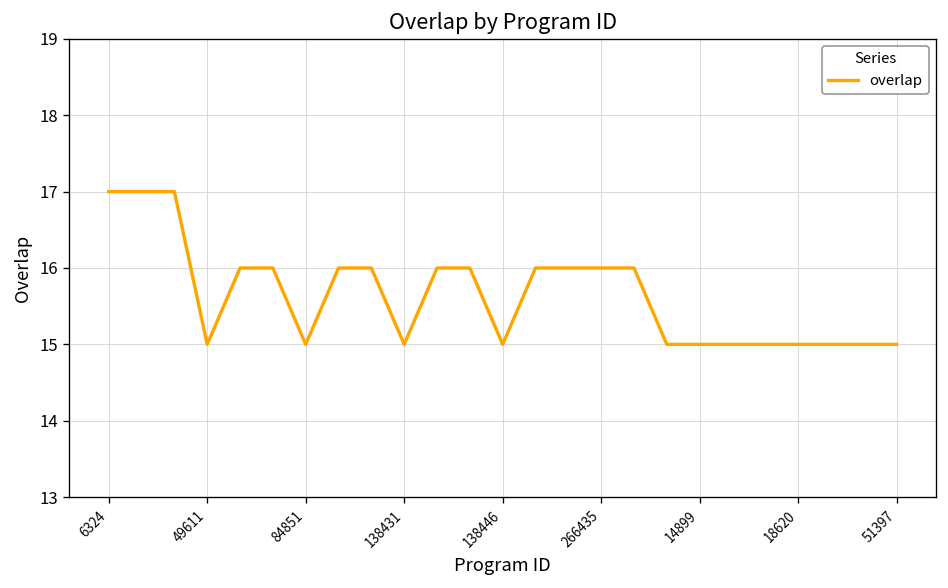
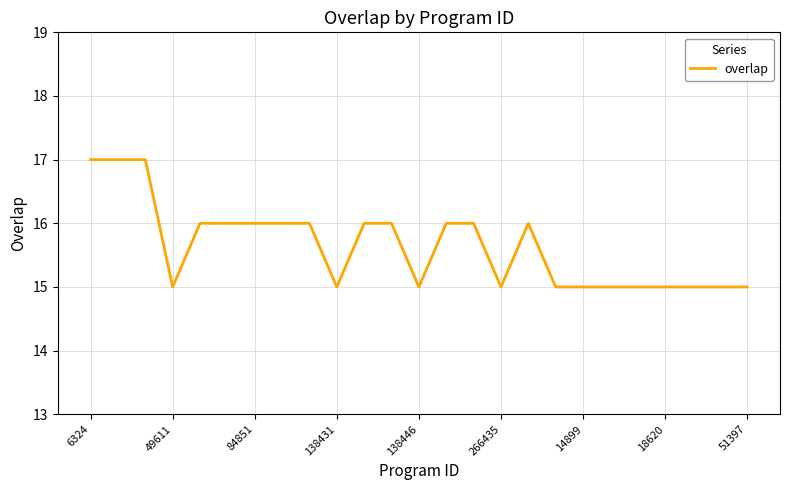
  {
    "6324": 17,
    "49611": 15,
-   "84851": 15,
+   "84851": 16,
    "138431": 15,
    "138446": 15,
-   "266435": 16,
+   "266435": 15,
    "14899": 15,
    "18620": 15,
    "51397": 15
  }
